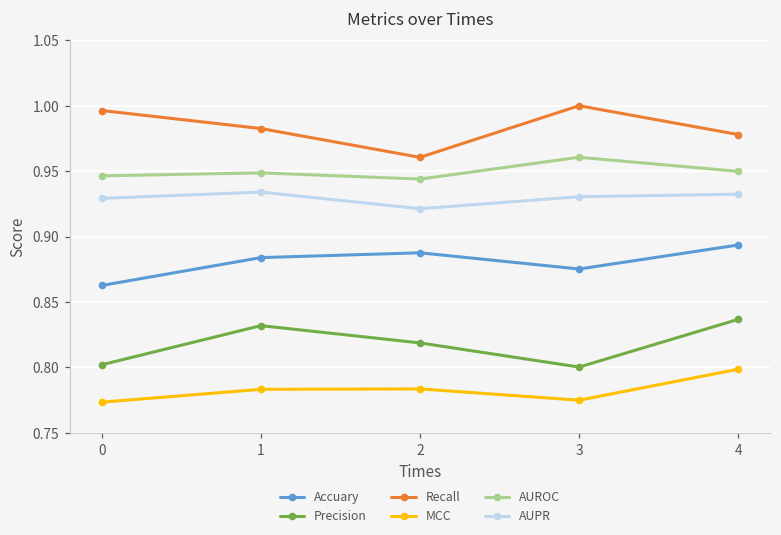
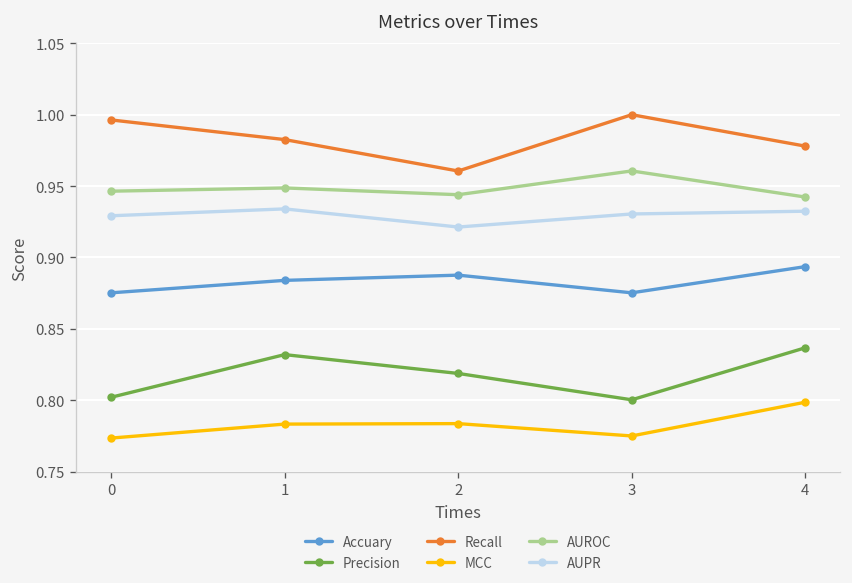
  {
    "Accuary": {
-     "0": 0.863,
+     "0": 0.875,
      "1": 0.884,
      "2": 0.888,
      "3": 0.875,
      "4": 0.894
    },
    "Precision": {
      "0": 0.802,
      "1": 0.832,
      "2": 0.819,
      "3": 0.800,
      "4": 0.837
    },
    "Recall": {
      "0": 0.996,
      "1": 0.983,
      "2": 0.961,
      "3": 1.000,
      "4": 0.978
    },
    "MCC": {
      "0": 0.773,
      "1": 0.783,
      "2": 0.784,
      "3": 0.775,
      "4": 0.799
    },
    "AUROC": {
      "0": 0.946,
      "1": 0.949,
      "2": 0.944,
      "3": 0.961,
-     "4": 0.950
+     "4": 0.942
    },
    "AUPR": {
      "0": 0.929,
      "1": 0.934,
      "2": 0.921,
      "3": 0.930,
      "4": 0.932
    }
  }
